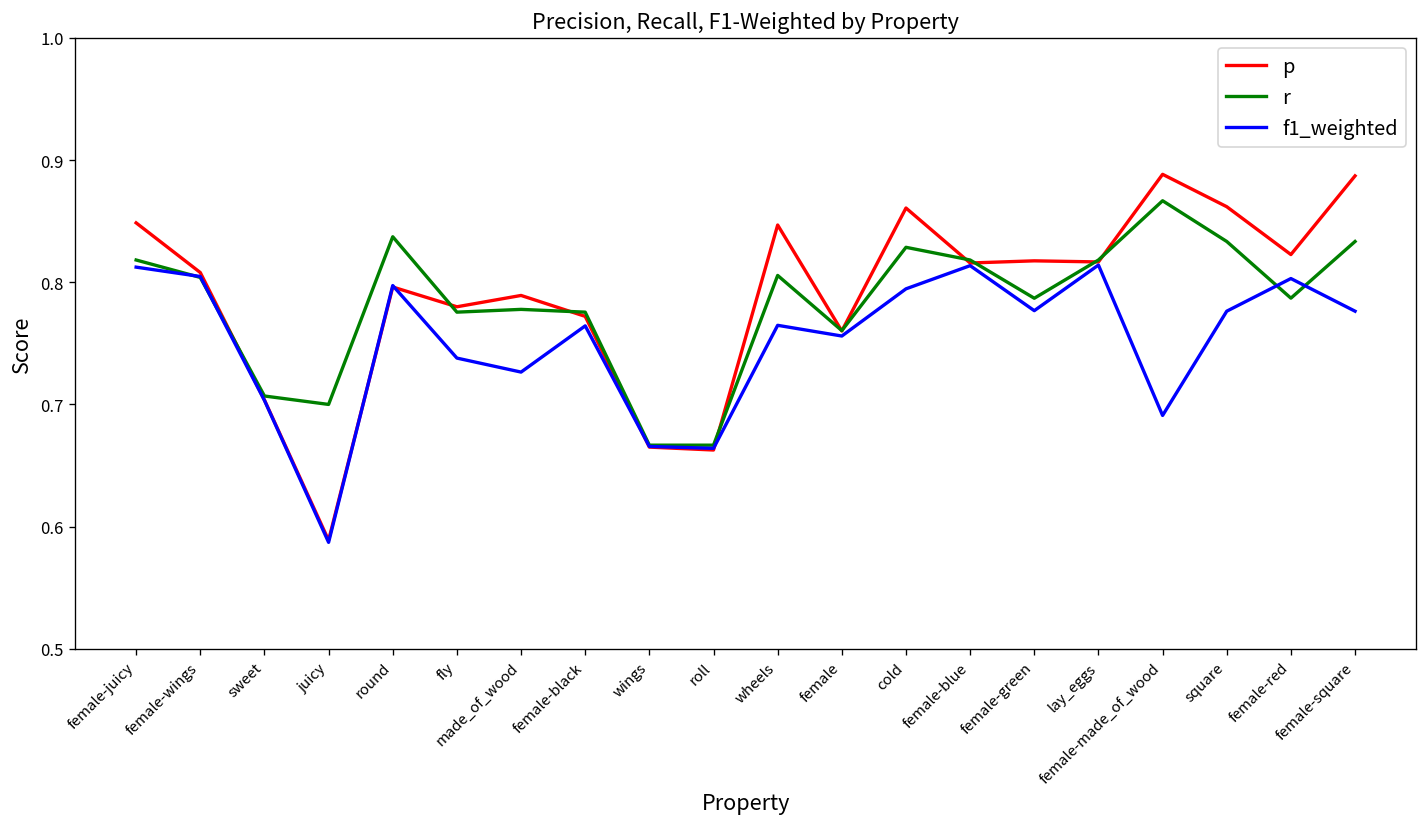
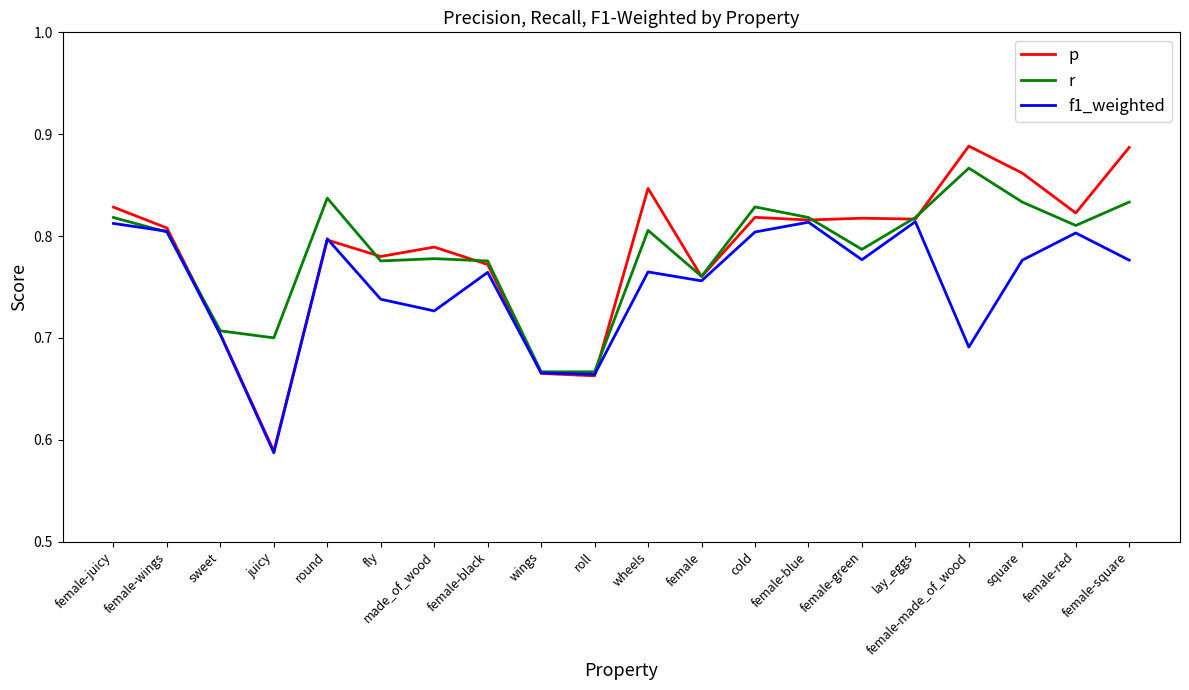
  {
    "p": {
-     "female-juicy": 0.849,
+     "female-juicy": 0.828,
      "female-wings": 0.808,
      "fly": 0.780,
      "made_of_wood": 0.789,
      "female-black": 0.772,
      "wheels": 0.847,
-     "cold": 0.861,
+     "cold": 0.818,
      "female-green": 0.817,
      "female-made_of_wood": 0.888,
      "square": 0.862,
      "female-red": 0.823,
      "female-square": 0.887
    },
    "r": {
      "female-juicy": 0.818,
      "sweet": 0.707,
      "juicy": 0.700,
      "round": 0.837,
      "fly": 0.776,
      "made_of_wood": 0.778,
      "female-black": 0.776,
      "roll": 0.667,
      "wheels": 0.806,
      "cold": 0.829,
      "female-green": 0.787,
      "female-made_of_wood": 0.867,
      "square": 0.833,
-     "female-red": 0.787,
+     "female-red": 0.810,
      "female-square": 0.833
    },
    "f1_weighted": {
      "female-juicy": 0.812,
      "fly": 0.738,
      "made_of_wood": 0.726,
      "female-black": 0.764,
      "wheels": 0.765,
      "female": 0.756,
-     "cold": 0.795,
+     "cold": 0.804,
      "female-green": 0.777,
      "lay_eggs": 0.814,
      "female-made_of_wood": 0.691,
      "square": 0.776,
      "female-red": 0.803,
      "female-square": 0.776
    }
  }
